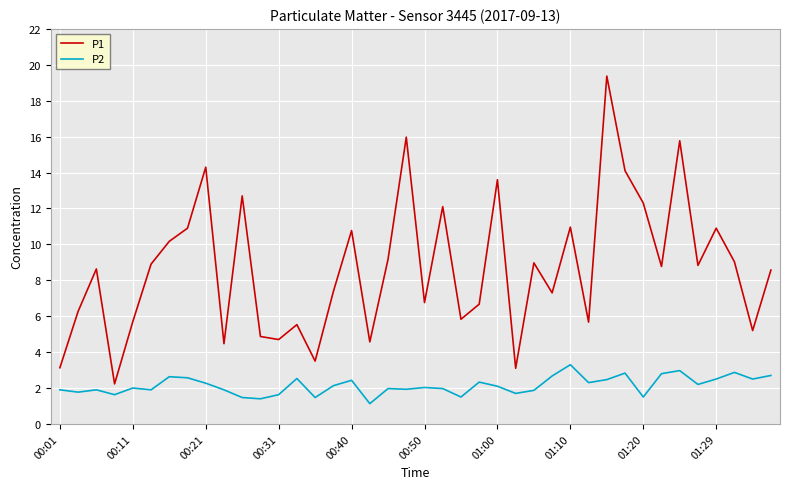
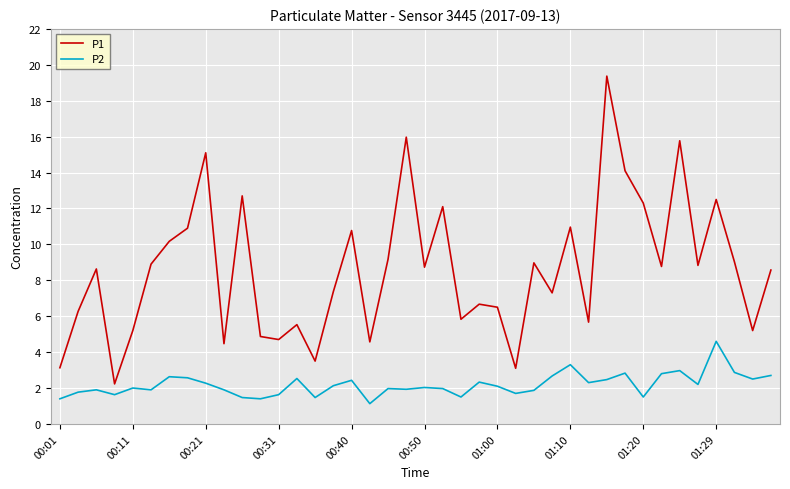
  {
    "P1": {
      "00:01": 3.1,
-     "00:11": 5.7,
-     "00:21": 14.3,
+     "00:11": 5.2,
+     "00:21": 15.1,
      "00:31": 4.7,
      "00:40": 10.8,
-     "00:50": 6.8,
-     "01:00": 13.6,
+     "00:50": 8.7,
+     "01:00": 6.5,
      "01:10": 11.0,
      "01:20": 12.3,
-     "01:29": 10.9
+     "01:29": 12.5
    },
    "P2": {
-     "00:01": 1.9,
+     "00:01": 1.4,
      "00:11": 2.0,
      "00:21": 2.3,
      "00:31": 1.6,
      "00:40": 2.4,
      "00:50": 2.0,
      "01:00": 2.1,
      "01:10": 3.3,
      "01:20": 1.5,
-     "01:29": 2.5
+     "01:29": 4.6
    }
  }
